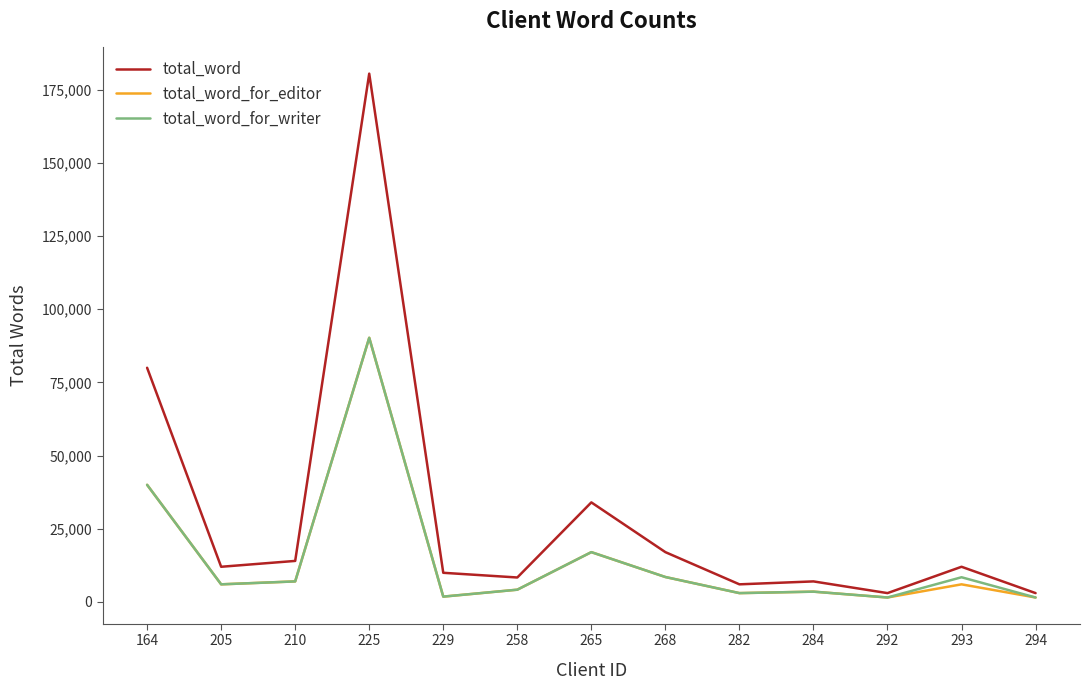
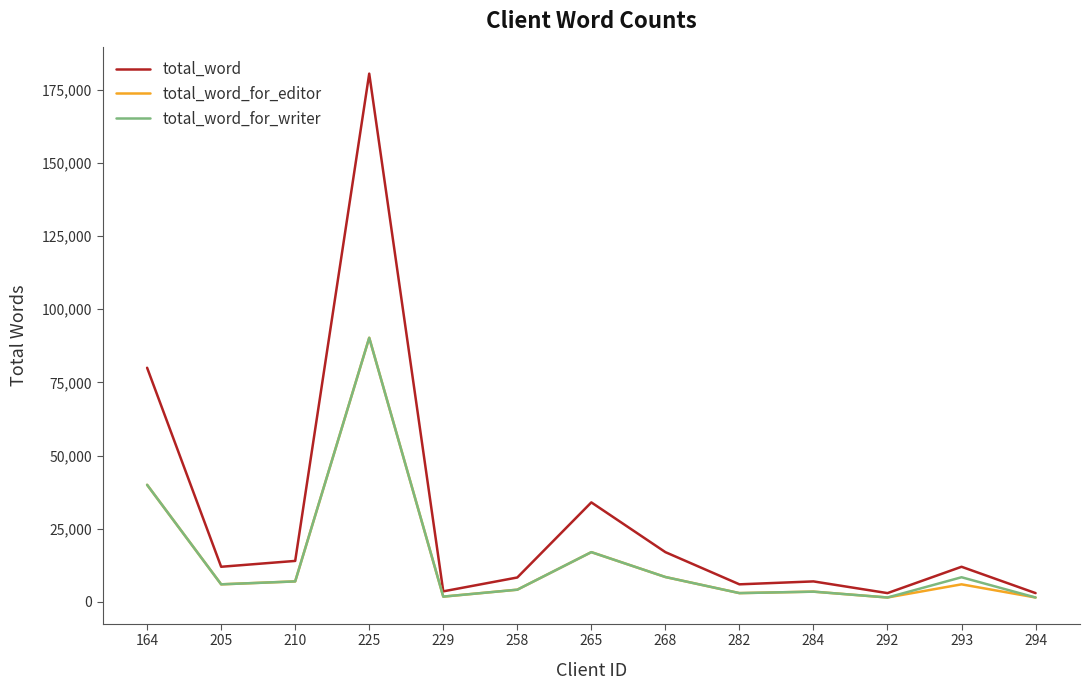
  {
    "total_word": {
      "164": "80,000",
      "205": "12,000",
      "210": "14,000",
      "225": "181,000",
-     "229": "10,000",
+     "229": "4,000",
      "258": "8,000",
      "265": "34,000",
      "268": "17,000",
      "282": "6,000",
      "284": "7,000",
      "292": "3,000",
      "293": "12,000",
      "294": "3,000"
    },
    "total_word_for_editor": {
      "293": "6,000"
    },
    "total_word_for_writer": {
      "293": "8,000"
    }
  }
